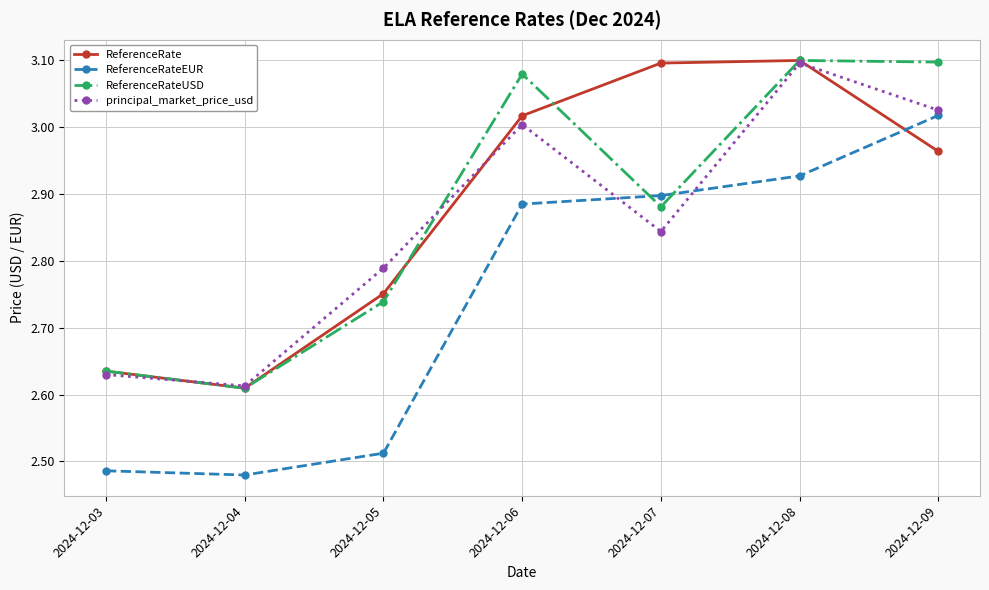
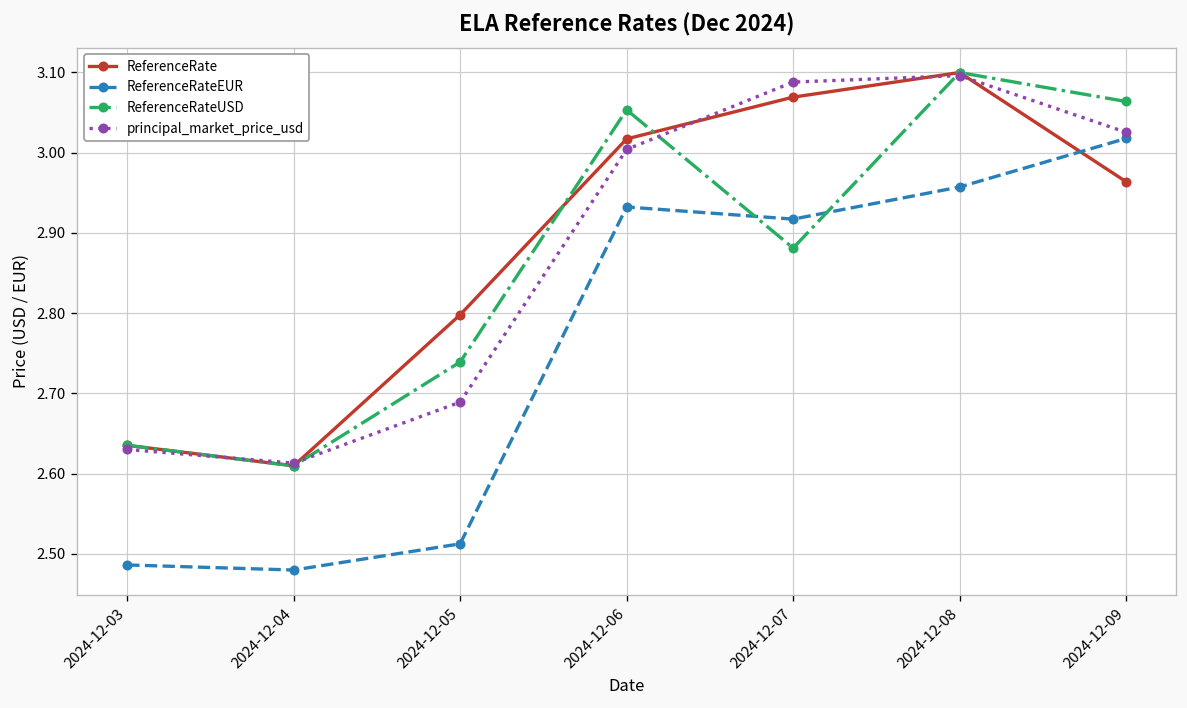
  {
    "ReferenceRate": {
-     "2024-12-05": 2.75,
+     "2024-12-05": 2.80,
      "2024-12-06": 3.02,
-     "2024-12-07": 3.10,
+     "2024-12-07": 3.07,
      "2024-12-09": 2.96
    },
    "ReferenceRateEUR": {
      "2024-12-03": 2.49,
      "2024-12-04": 2.48,
      "2024-12-05": 2.51,
-     "2024-12-06": 2.89,
-     "2024-12-07": 2.90,
-     "2024-12-08": 2.93,
+     "2024-12-06": 2.93,
+     "2024-12-07": 2.92,
+     "2024-12-08": 2.96,
      "2024-12-09": 3.02
    },
    "ReferenceRateUSD": {
      "2024-12-05": 2.74,
-     "2024-12-06": 3.08,
+     "2024-12-06": 3.05,
      "2024-12-07": 2.88,
-     "2024-12-09": 3.10
+     "2024-12-09": 3.06
    },
    "principal_market_price_usd": {
      "2024-12-03": 2.63,
-     "2024-12-05": 2.79,
+     "2024-12-05": 2.69,
      "2024-12-06": 3.00,
-     "2024-12-07": 2.84,
+     "2024-12-07": 3.09,
      "2024-12-08": 3.10,
      "2024-12-09": 3.03
    }
  }
